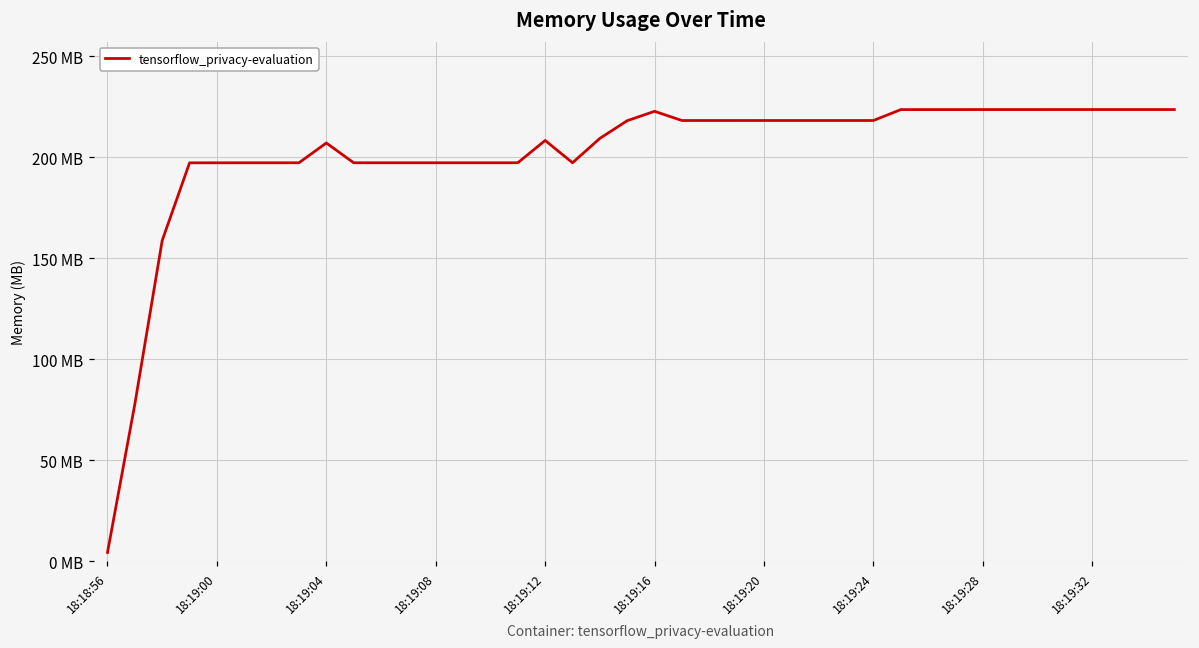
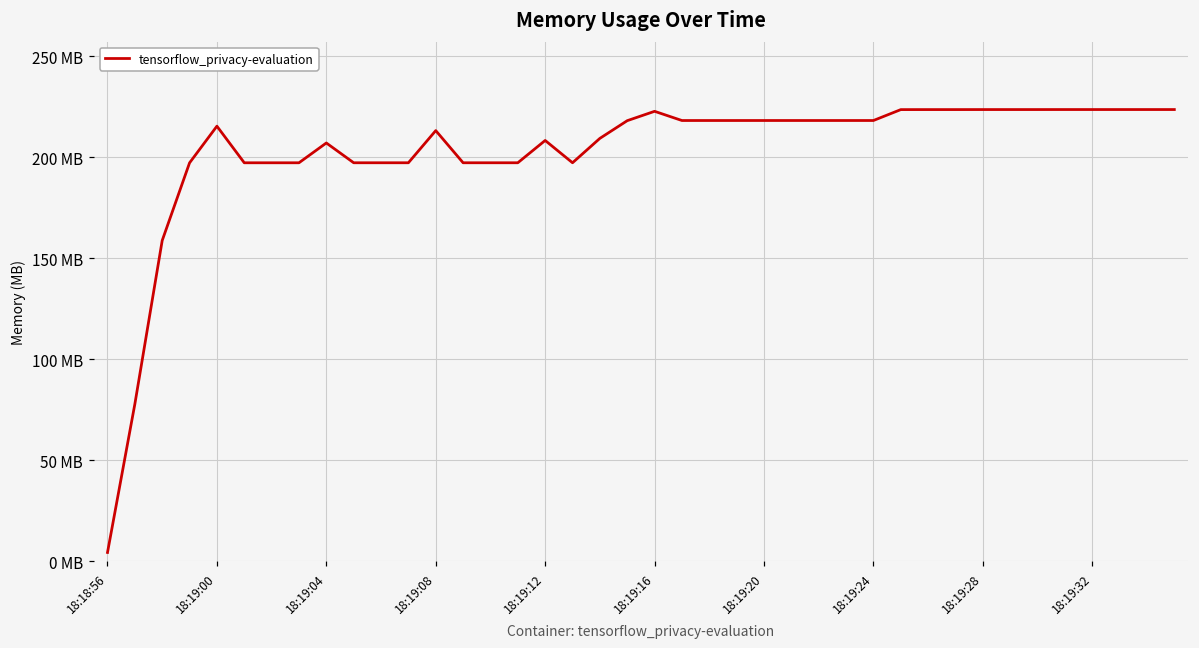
  {
    "18:18:56": "4 MB",
-   "18:19:00": "197 MB",
+   "18:19:00": "215 MB",
    "18:19:04": "207 MB",
-   "18:19:08": "197 MB",
+   "18:19:08": "213 MB",
    "18:19:12": "208 MB",
    "18:19:16": "223 MB",
    "18:19:20": "218 MB",
    "18:19:24": "218 MB",
    "18:19:28": "224 MB",
    "18:19:32": "224 MB"
  }
